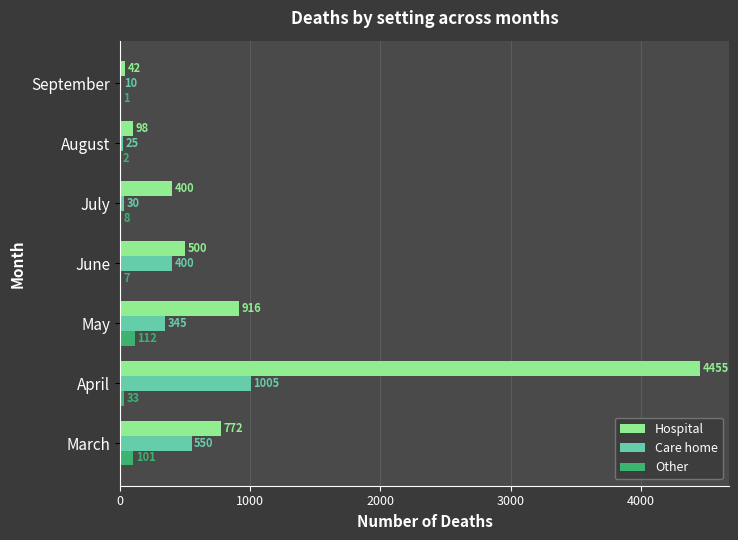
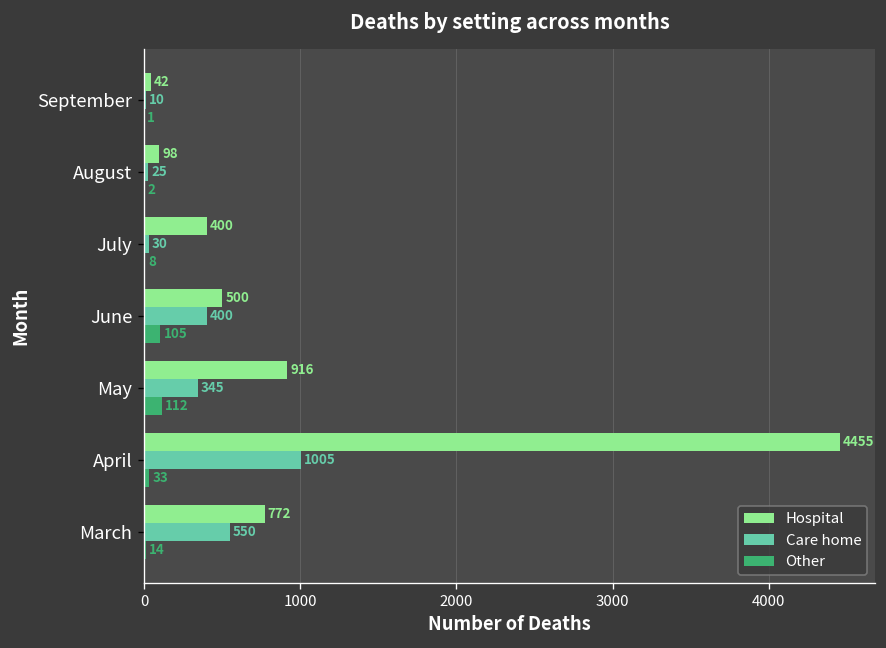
  {
    "Other": {
      "September": 1,
      "August": 2,
      "July": 8,
-     "June": 7,
+     "June": 105,
      "May": 112,
      "April": 33,
-     "March": 101
+     "March": 14
    }
  }
